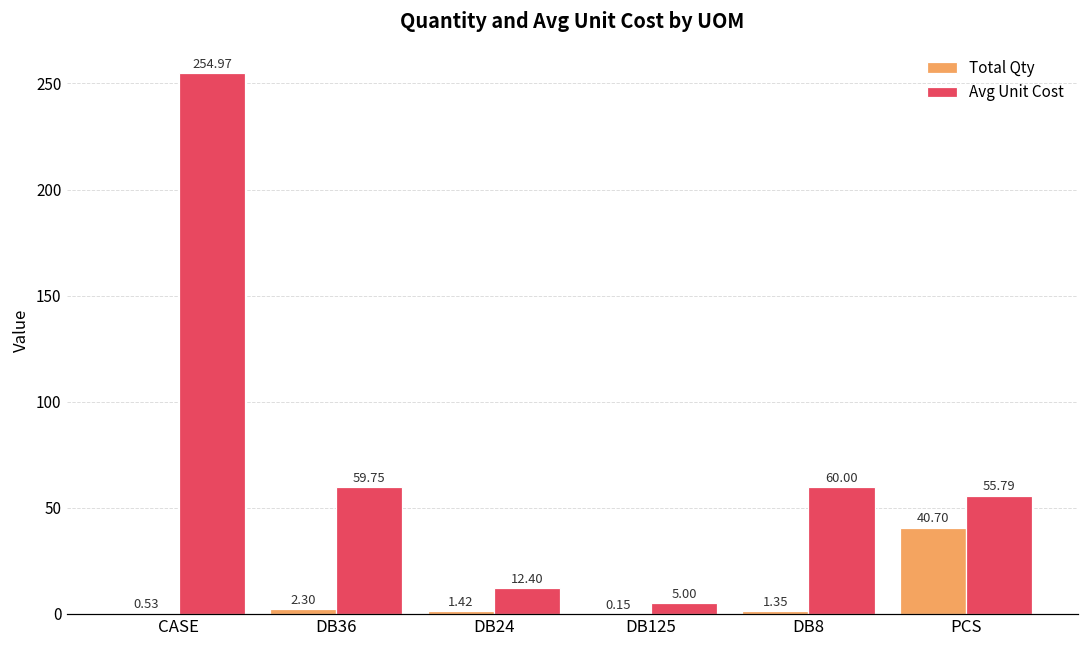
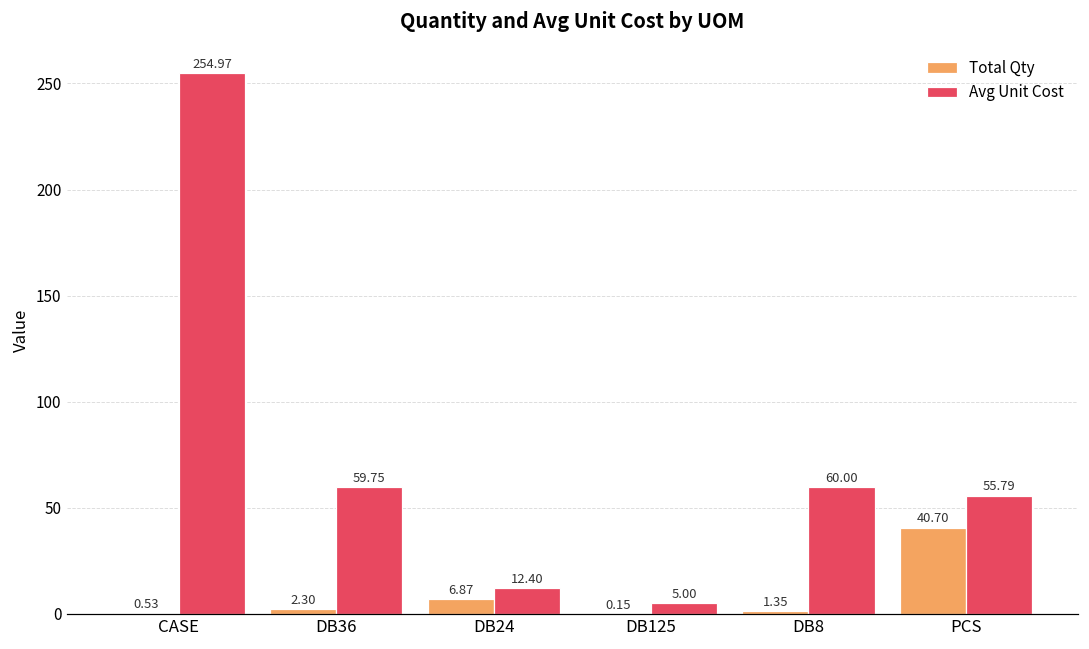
  {
    "Total Qty": {
      "CASE": 0.53,
      "DB36": 2.30,
-     "DB24": 1.42,
+     "DB24": 6.87,
      "DB125": 0.15,
      "DB8": 1.35,
      "PCS": 40.70
    },
    "Avg Unit Cost": {
      "CASE": 254.97,
      "DB36": 59.75,
      "DB24": 12.40,
      "DB125": 5.00,
      "DB8": 60.00,
      "PCS": 55.79
    }
  }
